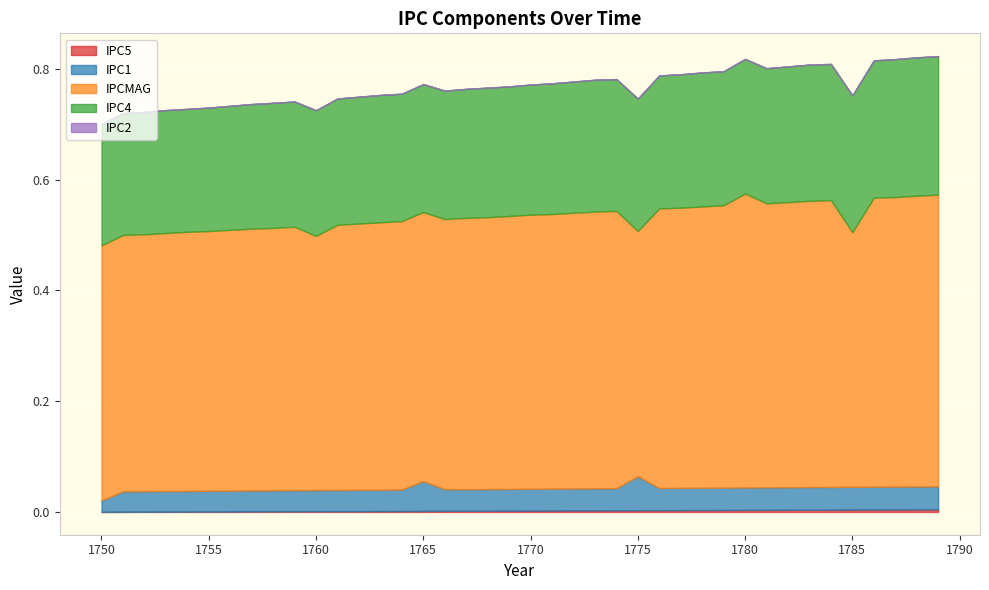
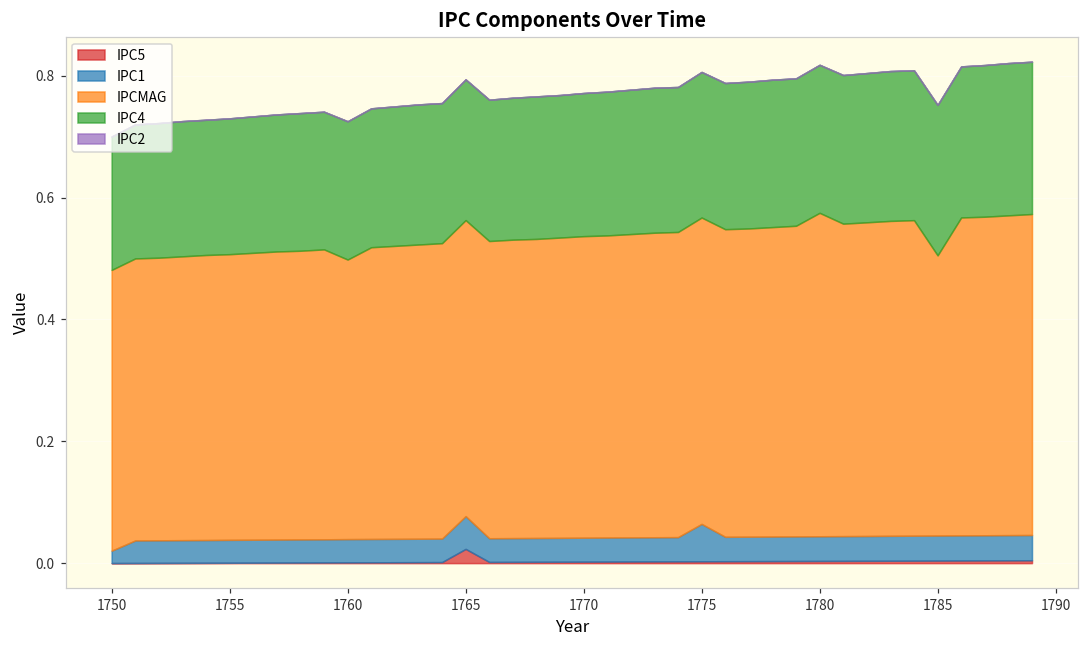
  {
    "IPC5": {
      "1750": 0.00,
-     "1765": 0.00
+     "1765": 0.02
    },
    "IPC1": {
      "1750": 0.02,
      "1755": 0.04,
      "1760": 0.04,
      "1765": 0.05,
      "1770": 0.04,
      "1775": 0.06,
      "1780": 0.04,
      "1785": 0.04
    },
    "IPCMAG": {
      "1750": 0.46,
      "1755": 0.47,
      "1760": 0.46,
      "1765": 0.49,
      "1770": 0.50,
-     "1775": 0.44,
+     "1775": 0.50,
      "1780": 0.53,
      "1785": 0.46
    }
  }
